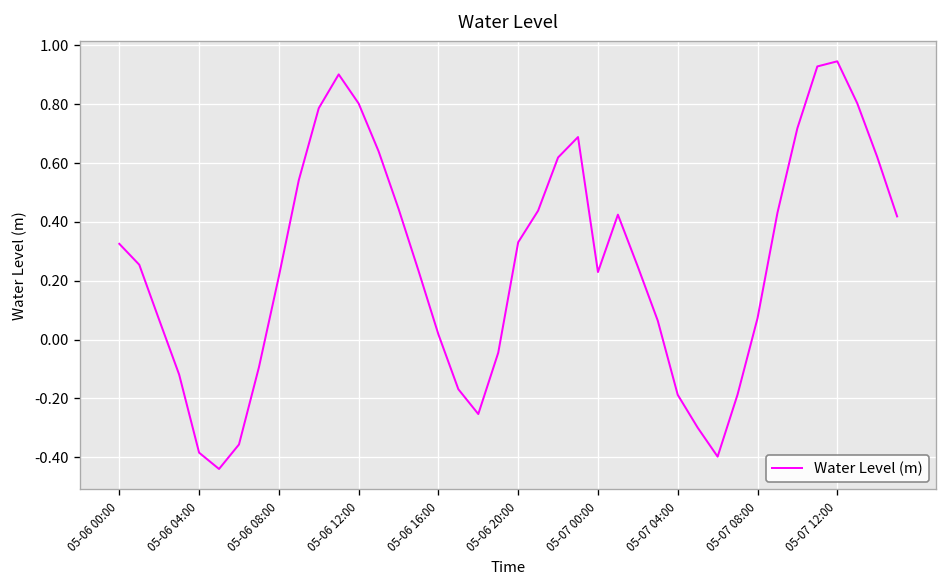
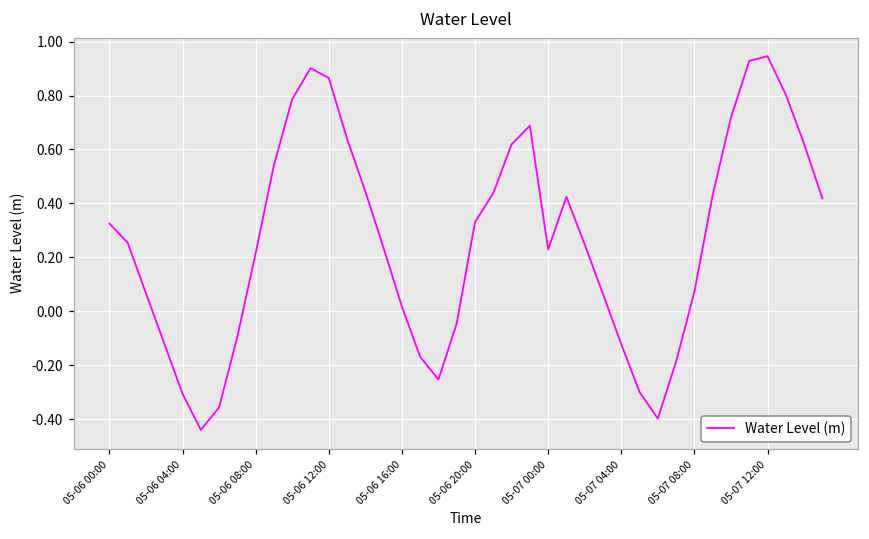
  {
    "05-06 00:00": 0.33,
-   "05-06 04:00": -0.38,
+   "05-06 04:00": -0.31,
    "05-06 08:00": 0.21,
-   "05-06 12:00": 0.80,
+   "05-06 12:00": 0.87,
    "05-06 16:00": 0.02,
    "05-06 20:00": 0.33,
    "05-07 00:00": 0.23,
-   "05-07 04:00": -0.19,
+   "05-07 04:00": -0.12,
    "05-07 08:00": 0.07,
    "05-07 12:00": 0.95
  }
